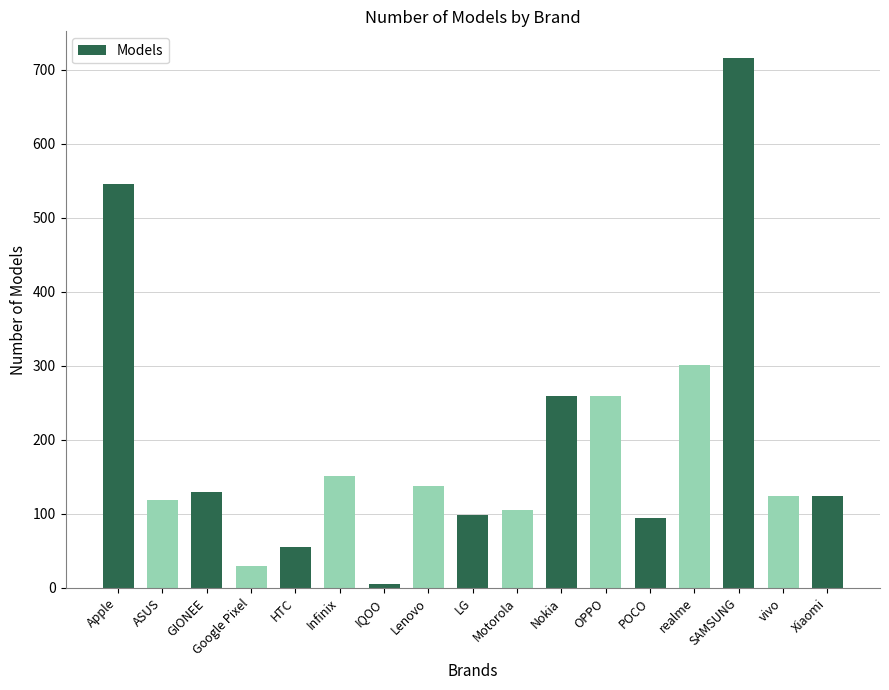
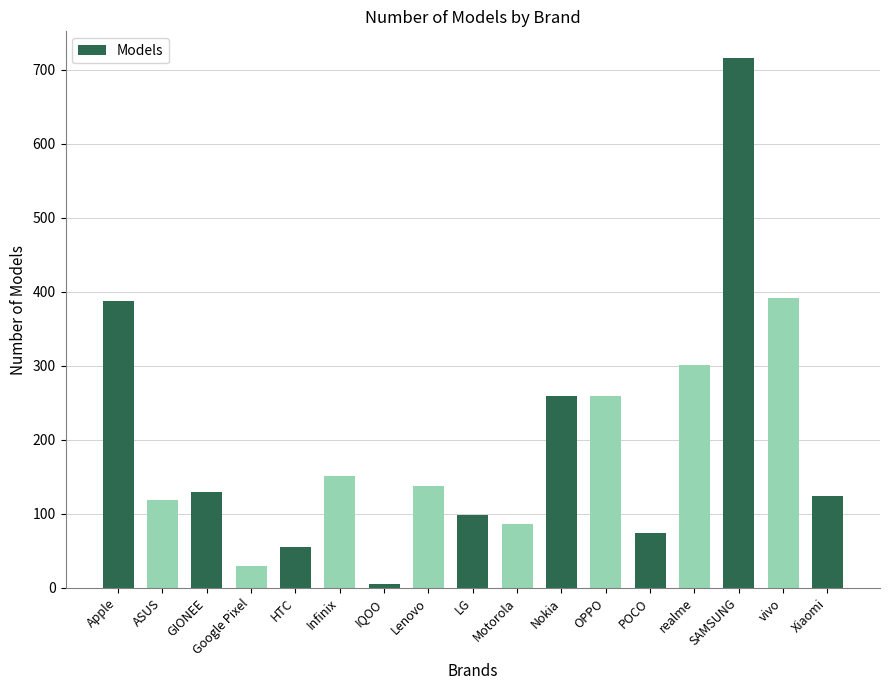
  {
-   "Apple": 550,
+   "Apple": 390,
    "ASUS": 120,
    "GIONEE": 130,
    "Google Pixel": 30,
    "HTC": 60,
    "Infinix": 150,
    "IQOO": 10,
    "Lenovo": 140,
    "LG": 100,
-   "Motorola": 110,
+   "Motorola": 90,
    "Nokia": 260,
    "OPPO": 260,
-   "POCO": 90,
+   "POCO": 70,
    "realme": 300,
    "SAMSUNG": 720,
-   "vivo": 120,
+   "vivo": 390,
    "Xiaomi": 120
  }
